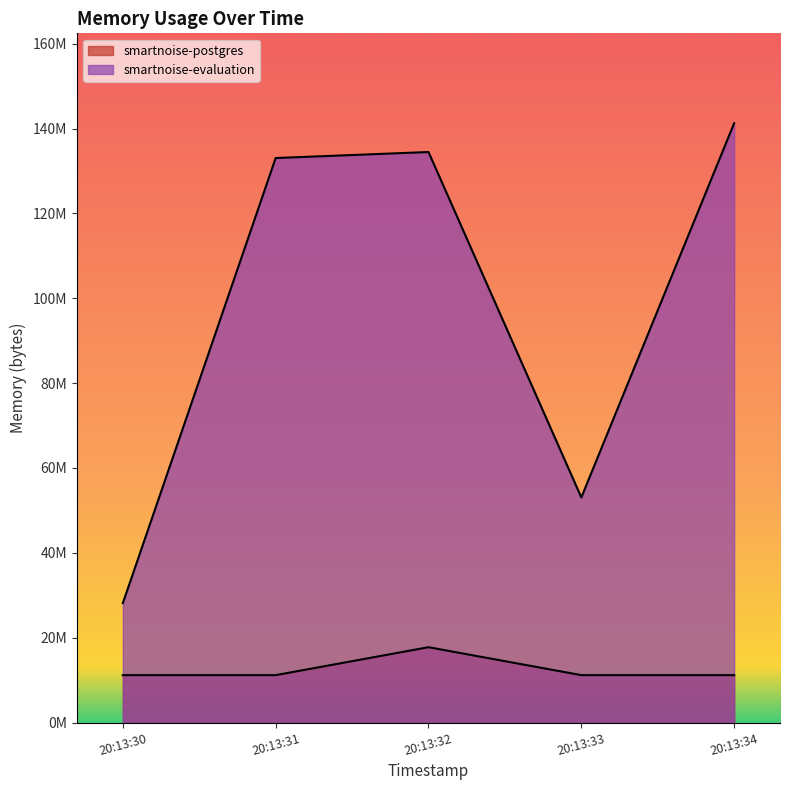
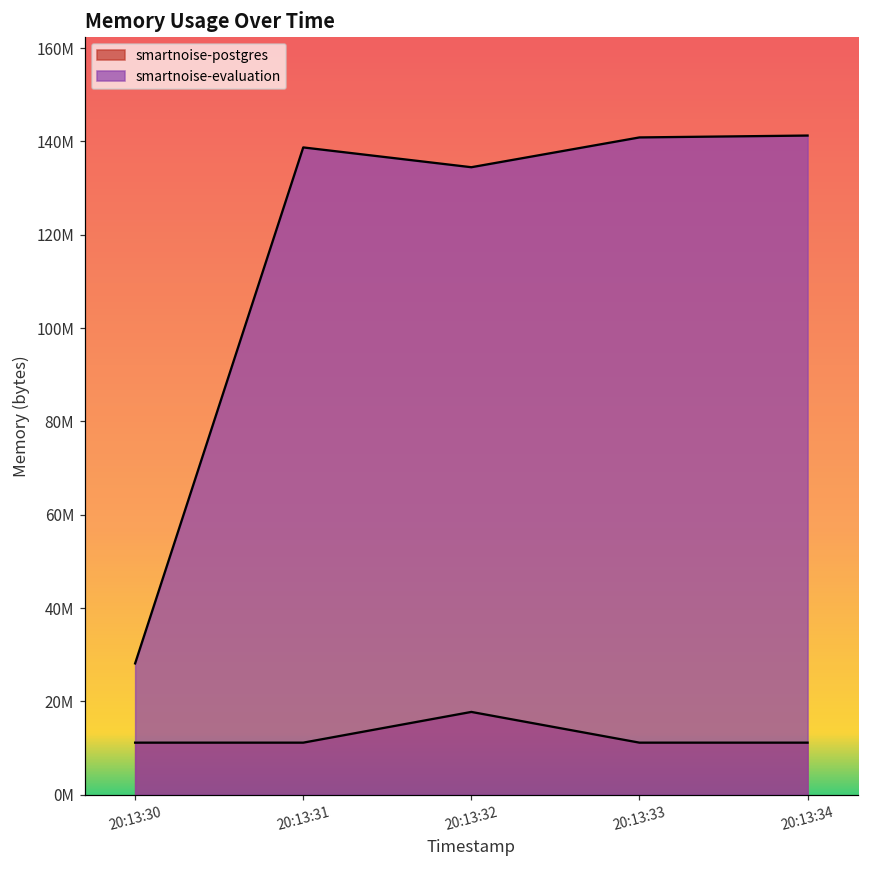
  {
    "smartnoise-postgres": {
      "20:13:30": 11000000,
      "20:13:31": 11000000,
      "20:13:32": 18000000,
      "20:13:33": 11000000,
      "20:13:34": 11000000
    },
    "smartnoise-evaluation": {
      "20:13:30": 28000000,
-     "20:13:31": 133000000,
+     "20:13:31": 139000000,
      "20:13:32": 134000000,
-     "20:13:33": 53000000,
+     "20:13:33": 141000000,
      "20:13:34": 141000000
    }
  }
